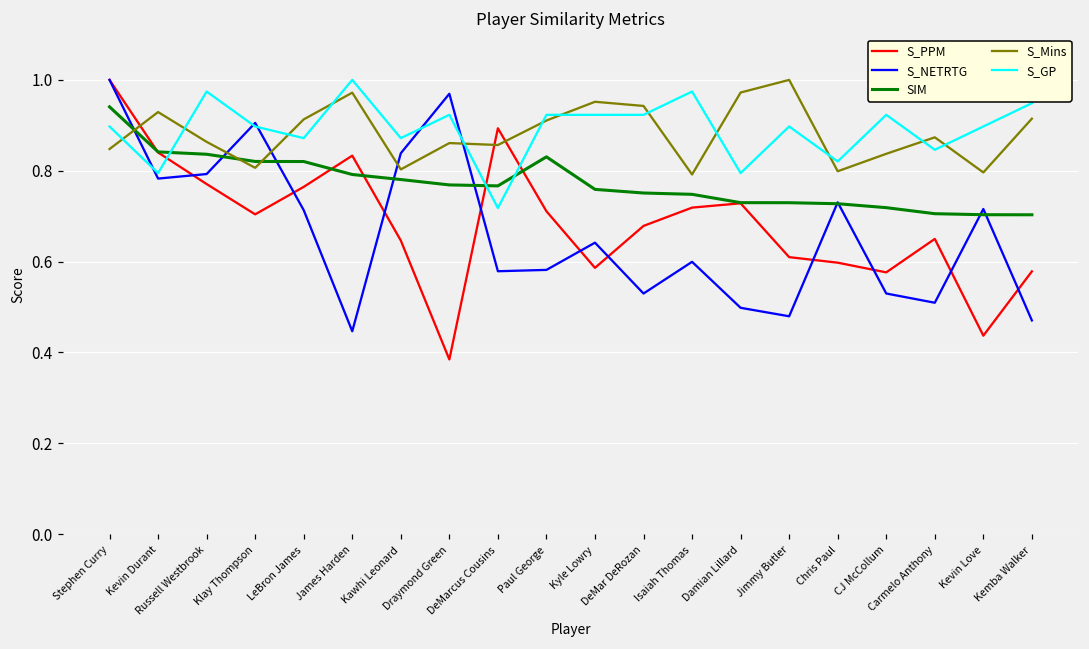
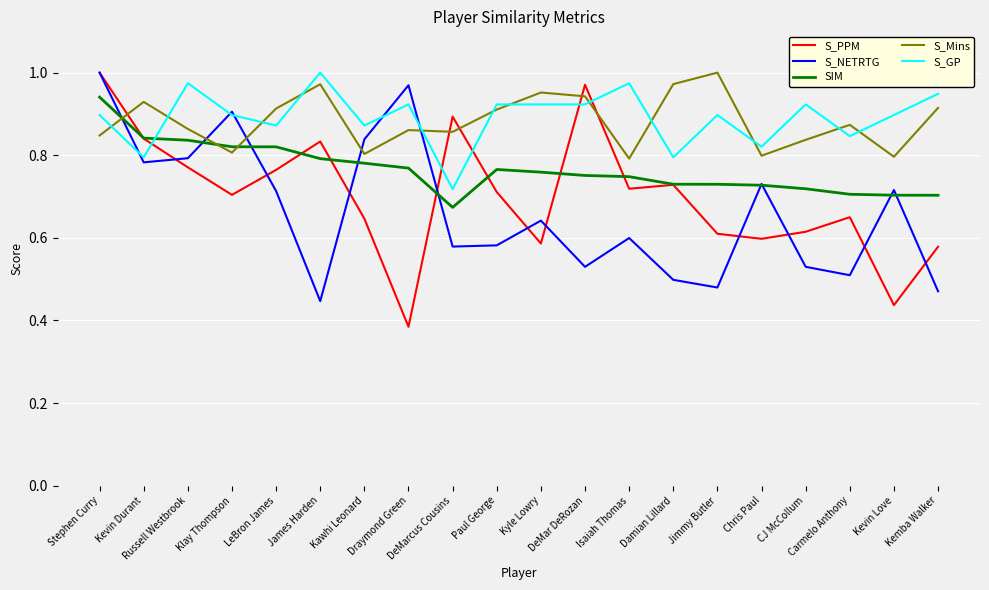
  {
    "S_PPM": {
      "Russell Westbrook": 0.77,
      "Klay Thompson": 0.70,
      "LeBron James": 0.76,
      "James Harden": 0.83,
      "Kawhi Leonard": 0.65,
      "Draymond Green": 0.38,
      "DeMarcus Cousins": 0.89,
      "Paul George": 0.71,
      "Kyle Lowry": 0.59,
-     "DeMar DeRozan": 0.68,
+     "DeMar DeRozan": 0.97,
      "Isaiah Thomas": 0.72,
      "Jimmy Butler": 0.61,
      "Chris Paul": 0.60,
-     "CJ McCollum": 0.58,
+     "CJ McCollum": 0.61,
      "Carmelo Anthony": 0.65,
      "Kevin Love": 0.44,
      "Kemba Walker": 0.58
    },
    "S_NETRTG": {
      "Kevin Durant": 0.78,
      "Russell Westbrook": 0.79,
      "Klay Thompson": 0.91,
      "LeBron James": 0.71,
      "James Harden": 0.45,
      "Kawhi Leonard": 0.84,
      "Draymond Green": 0.97,
      "DeMarcus Cousins": 0.58,
      "Paul George": 0.58,
      "Kyle Lowry": 0.64,
      "DeMar DeRozan": 0.53,
      "Isaiah Thomas": 0.60,
      "Damian Lillard": 0.50,
      "Jimmy Butler": 0.48,
      "CJ McCollum": 0.53,
      "Carmelo Anthony": 0.51,
      "Kevin Love": 0.72,
      "Kemba Walker": 0.47
    },
    "SIM": {
      "Stephen Curry": 0.94,
      "Russell Westbrook": 0.84,
      "Klay Thompson": 0.82,
      "LeBron James": 0.82,
      "James Harden": 0.79,
      "Kawhi Leonard": 0.78,
      "Draymond Green": 0.77,
-     "DeMarcus Cousins": 0.77,
-     "Paul George": 0.83,
+     "DeMarcus Cousins": 0.67,
+     "Paul George": 0.77,
      "Kyle Lowry": 0.76,
      "DeMar DeRozan": 0.75,
      "Isaiah Thomas": 0.75,
      "Jimmy Butler": 0.73,
      "CJ McCollum": 0.72,
      "Carmelo Anthony": 0.71,
      "Kevin Love": 0.70,
      "Kemba Walker": 0.70
    },
    "S_Mins": {
      "Stephen Curry": 0.85,
      "Kevin Durant": 0.93,
      "Russell Westbrook": 0.86,
      "Klay Thompson": 0.81,
      "LeBron James": 0.91,
      "James Harden": 0.97,
      "Kawhi Leonard": 0.80,
      "Draymond Green": 0.86,
      "DeMarcus Cousins": 0.86,
      "Paul George": 0.91,
      "Kyle Lowry": 0.95,
      "DeMar DeRozan": 0.94,
      "Isaiah Thomas": 0.79,
      "Damian Lillard": 0.97,
      "Jimmy Butler": 1.00,
      "Chris Paul": 0.80,
      "CJ McCollum": 0.84,
      "Carmelo Anthony": 0.87,
      "Kevin Love": 0.80,
      "Kemba Walker": 0.91
    },
    "S_GP": {
      "Stephen Curry": 0.90,
      "Kevin Durant": 0.79,
      "Russell Westbrook": 0.97,
      "Klay Thompson": 0.90,
      "LeBron James": 0.87,
      "James Harden": 1.00,
      "Kawhi Leonard": 0.87,
      "Draymond Green": 0.92,
      "DeMarcus Cousins": 0.72,
      "Paul George": 0.92,
      "Kyle Lowry": 0.92,
      "DeMar DeRozan": 0.92,
      "Isaiah Thomas": 0.97,
      "Damian Lillard": 0.79,
      "Jimmy Butler": 0.90,
      "Chris Paul": 0.82,
      "CJ McCollum": 0.92,
      "Carmelo Anthony": 0.85,
      "Kevin Love": 0.90,
      "Kemba Walker": 0.95
    }
  }
